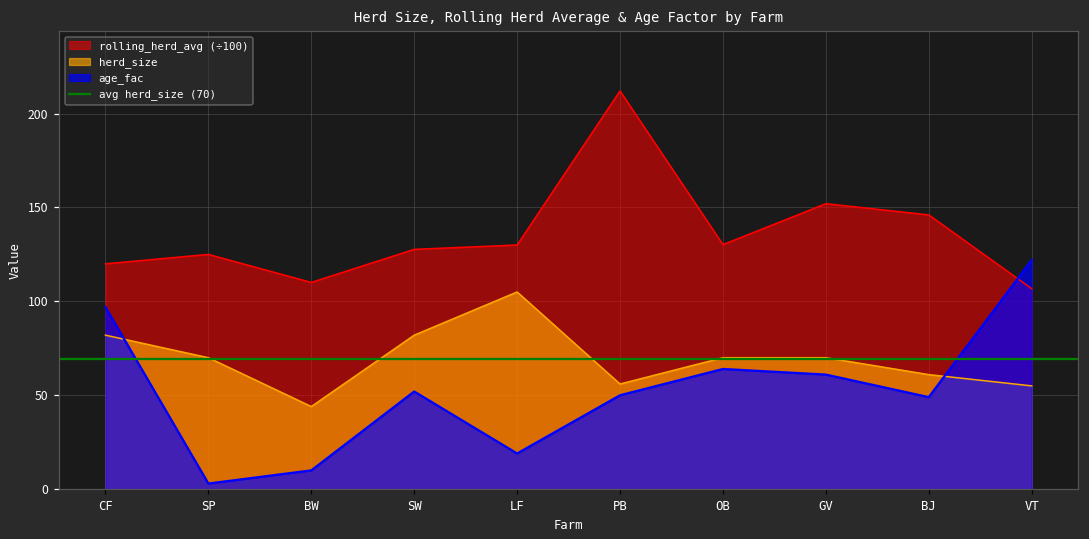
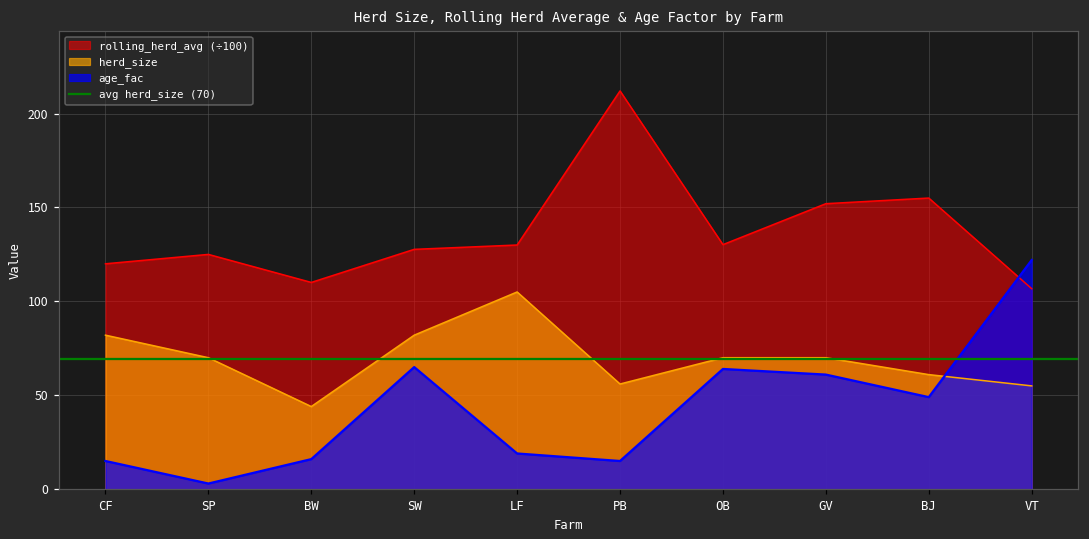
  {
    "rolling_herd_avg (÷100)": {
      "CF": 120,
      "SP": 125,
      "BW": 110,
      "SW": 128,
      "LF": 130,
      "PB": 212,
      "OB": 130,
      "GV": 152,
-     "BJ": 146,
+     "BJ": 155,
      "VT": 107
    },
    "herd_size": {
      "CF": 82,
      "SP": 70,
      "BW": 44,
      "SW": 82,
      "LF": 105,
      "PB": 56,
      "OB": 70,
      "GV": 70,
      "BJ": 61,
      "VT": 55
    },
    "age_fac": {
-     "CF": 97,
+     "CF": 15,
      "SP": 3,
-     "BW": 10,
-     "SW": 52,
+     "BW": 16,
+     "SW": 65,
      "LF": 19,
-     "PB": 50,
+     "PB": 15,
      "OB": 64,
      "GV": 61,
      "BJ": 49,
      "VT": 122
    }
  }
